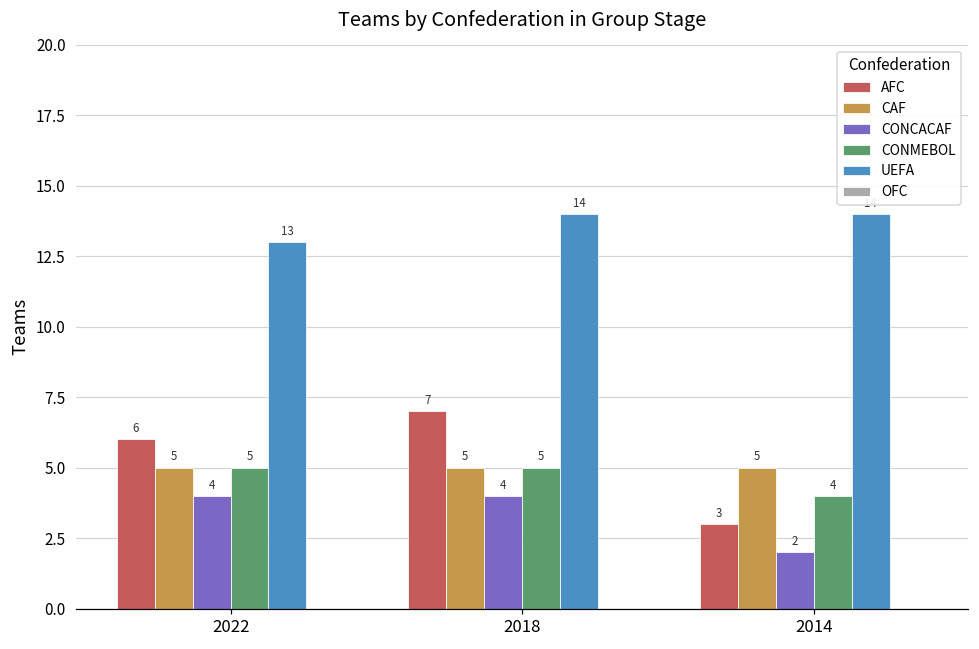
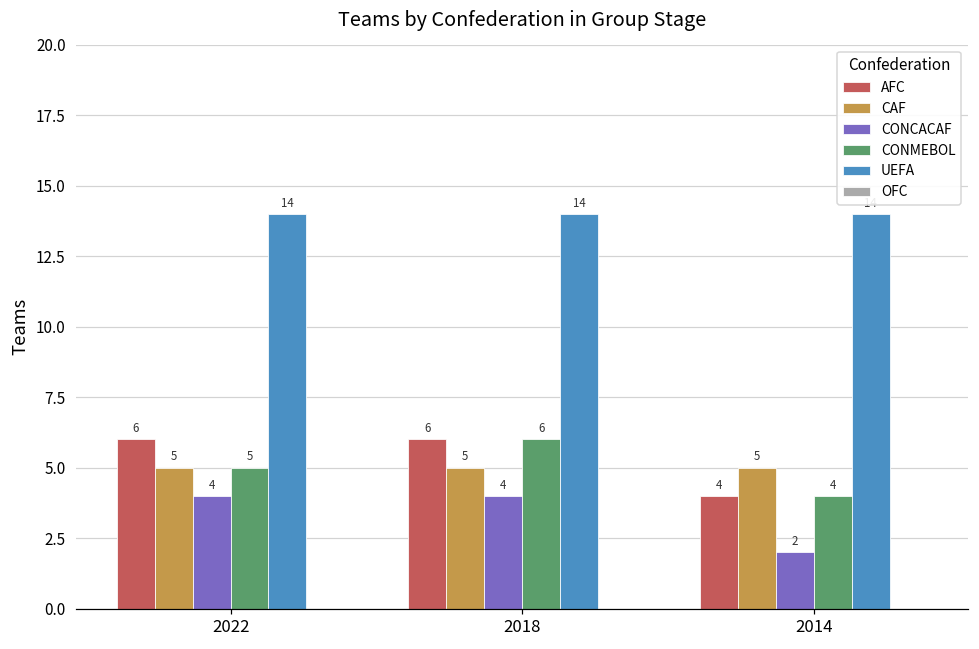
  {
    "AFC": {
      "2022": 6,
-     "2018": 7,
-     "2014": 3
+     "2018": 6,
+     "2014": 4
    },
    "CAF": {
      "2022": 5,
      "2018": 5,
      "2014": 5
    },
    "CONCACAF": {
      "2022": 4,
      "2018": 4,
      "2014": 2
    },
    "CONMEBOL": {
      "2022": 5,
-     "2018": 5,
+     "2018": 6,
      "2014": 4
    },
    "UEFA": {
-     "2022": 13,
+     "2022": 14,
      "2018": 14
    },
    "OFC": {
      "2022": 0.0,
      "2018": 0.0,
      "2014": 0.0
    }
  }
